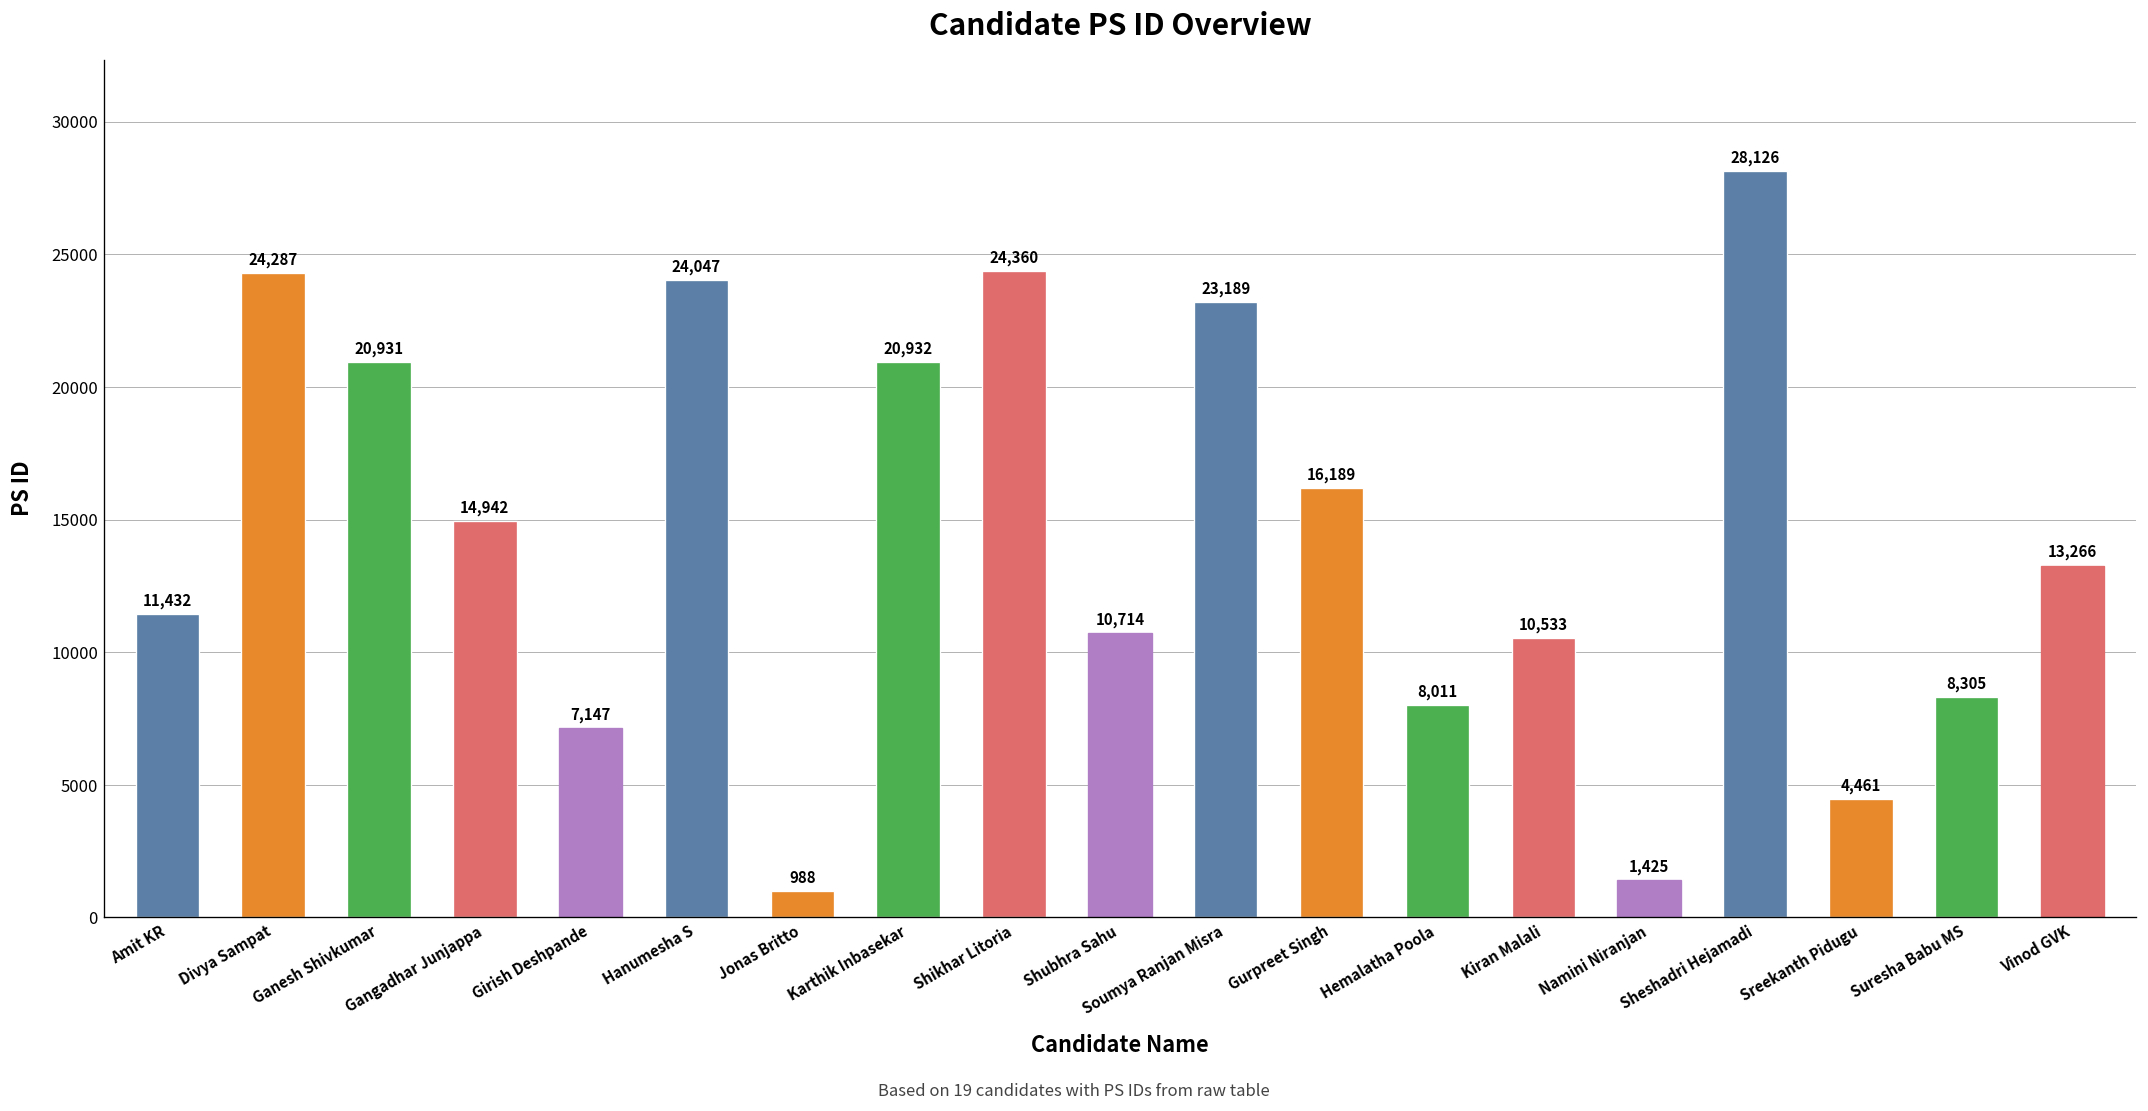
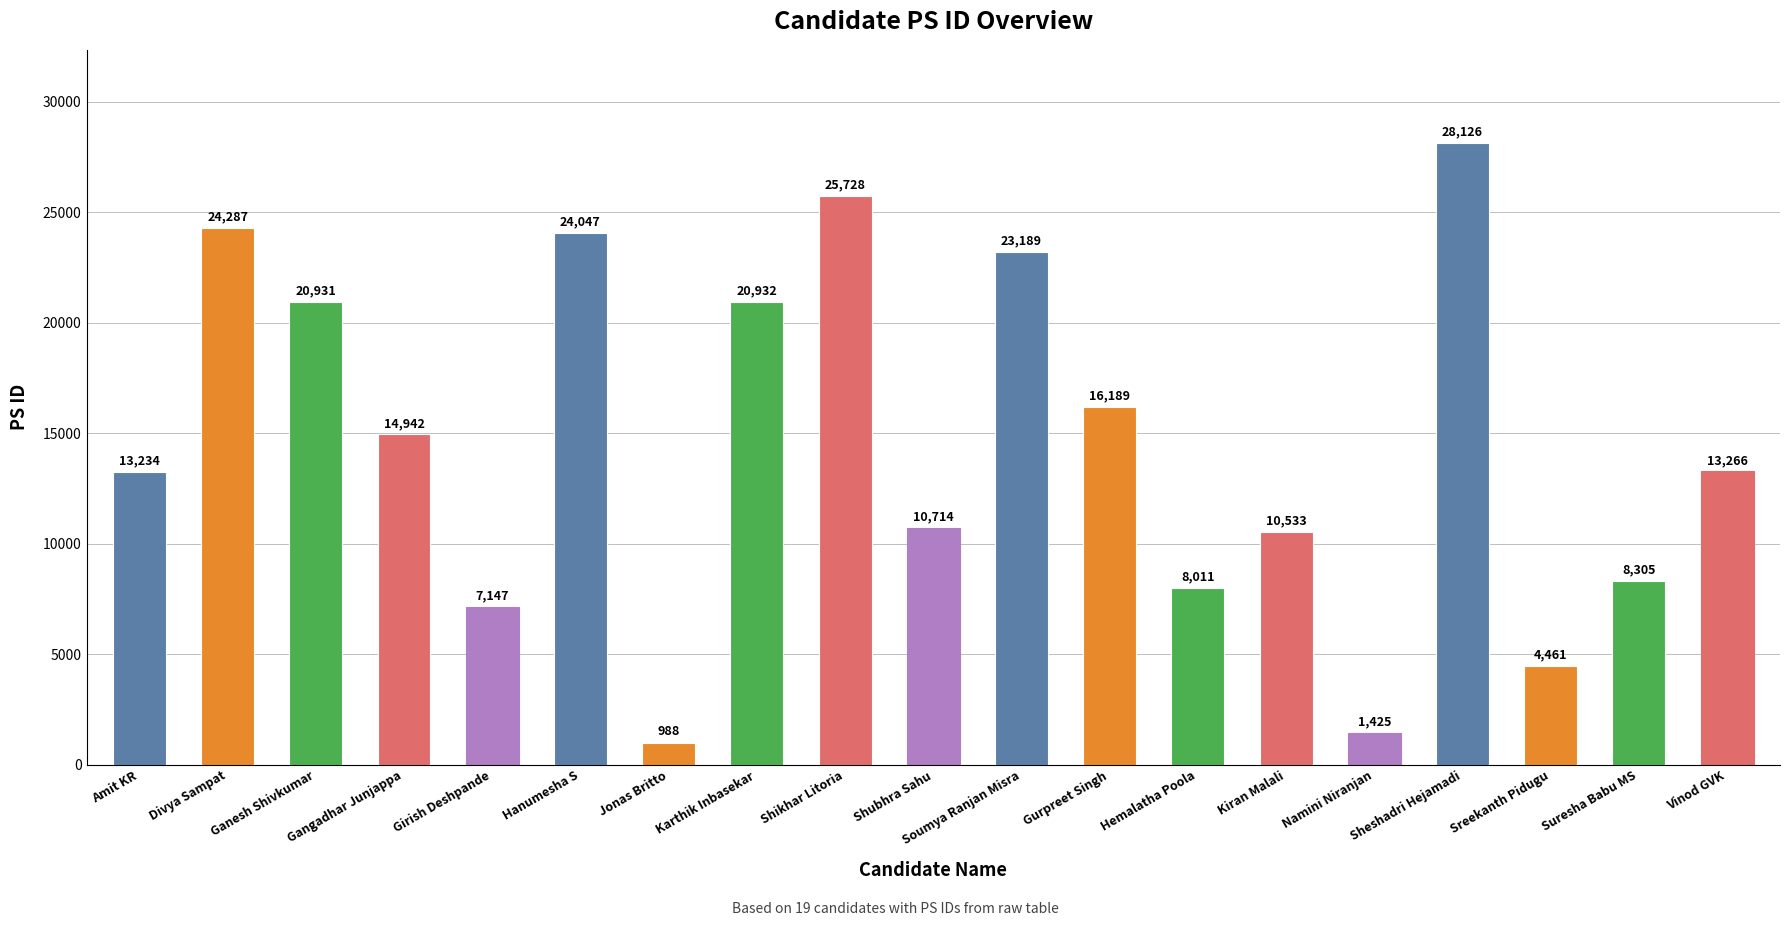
  {
-   "Amit KR": "11,432",
+   "Amit KR": "13,234",
    "Divya Sampat": "24,287",
    "Ganesh Shivkumar": "20,931",
    "Gangadhar Junjappa": "14,942",
    "Girish Deshpande": "7,147",
    "Hanumesha S": "24,047",
    "Jonas Britto": "988",
    "Karthik Inbasekar": "20,932",
-   "Shikhar Litoria": "24,360",
+   "Shikhar Litoria": "25,728",
    "Shubhra Sahu": "10,714",
    "Soumya Ranjan Misra": "23,189",
    "Gurpreet Singh": "16,189",
    "Hemalatha Poola": "8,011",
    "Kiran Malali": "10,533",
    "Namini Niranjan": "1,425",
    "Sheshadri Hejamadi": "28,126",
    "Sreekanth Pidugu": "4,461",
    "Suresha Babu MS": "8,305",
    "Vinod GVK": "13,266"
  }
